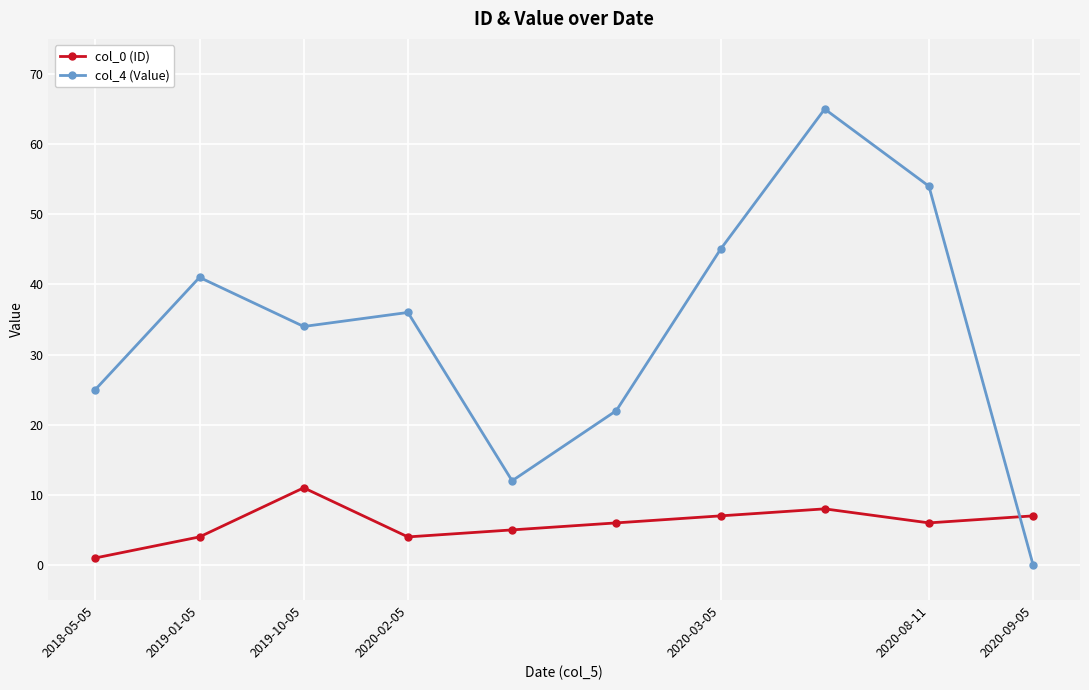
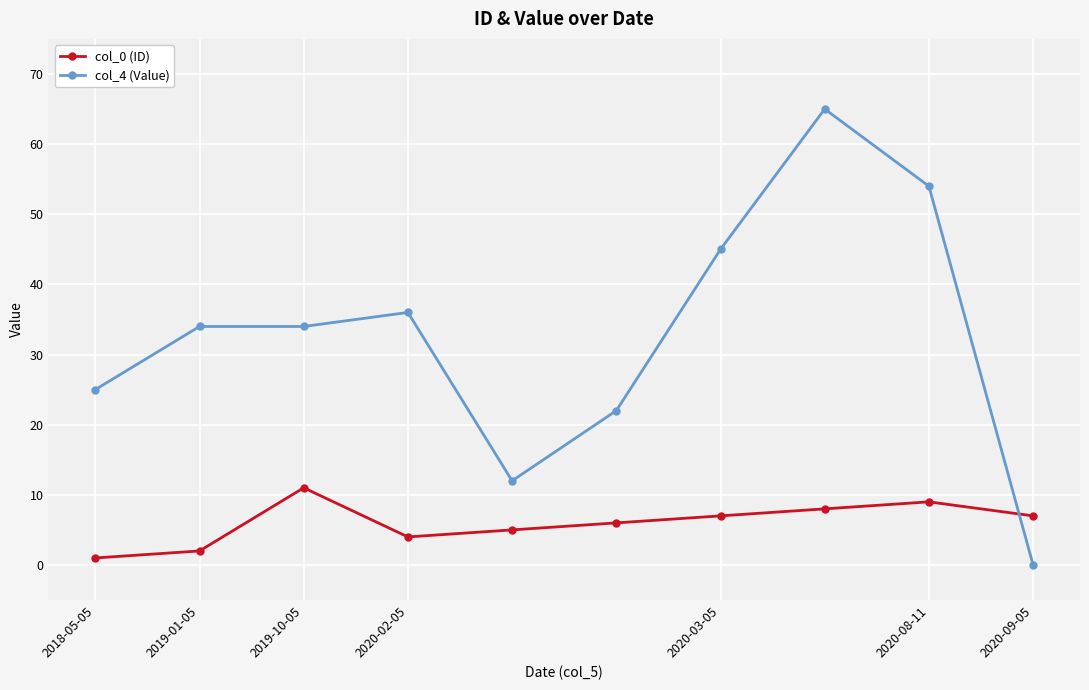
  {
    "col_0 (ID)": {
      "2018-05-05": 1,
-     "2019-01-05": 4,
+     "2019-01-05": 2,
      "2019-10-05": 11,
-     "2020-08-11": 6,
+     "2020-08-11": 9,
      "2020-09-05": 7
    },
    "col_4 (Value)": {
      "2018-05-05": 25,
-     "2019-01-05": 41,
+     "2019-01-05": 34,
      "2019-10-05": 34,
      "2020-08-11": 54,
      "2020-09-05": 0
    }
  }
